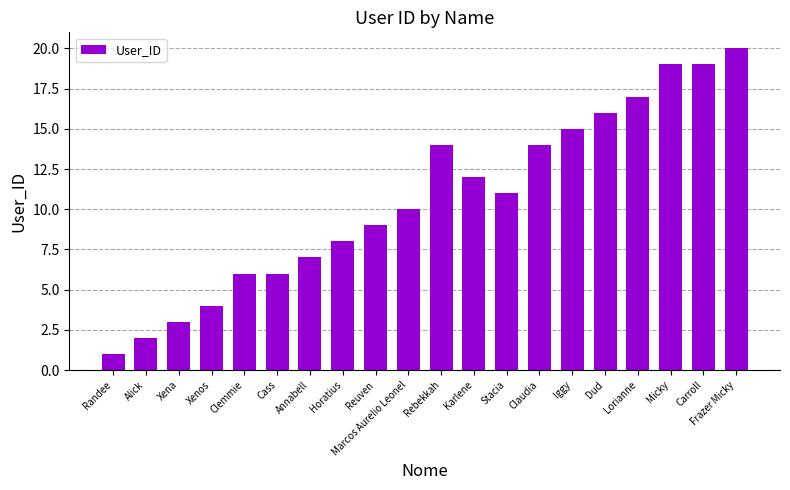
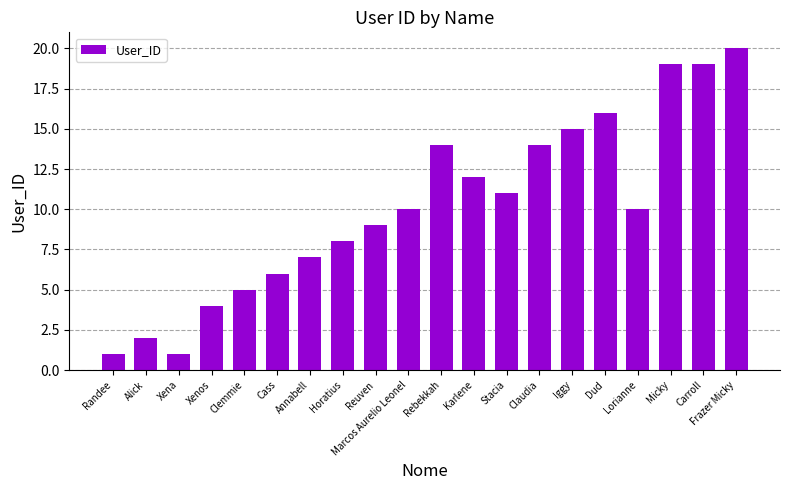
  {
    "Randee": 1,
    "Alick": 2,
-   "Xena": 3,
+   "Xena": 1,
    "Xenos": 4,
-   "Clemmie": 6,
+   "Clemmie": 5,
    "Cass": 6,
    "Annabell": 7,
    "Horatius": 8,
    "Reuven": 9,
    "Marcos Aurelio Leonel": 10,
    "Rebekkah": 14,
    "Karlene": 12,
    "Stacia": 11,
    "Claudia": 14,
    "Iggy": 15,
    "Dud": 16,
-   "Lorianne": 17,
+   "Lorianne": 10,
    "Micky": 19,
    "Carroll": 19,
    "Frazer Micky": 20
  }
